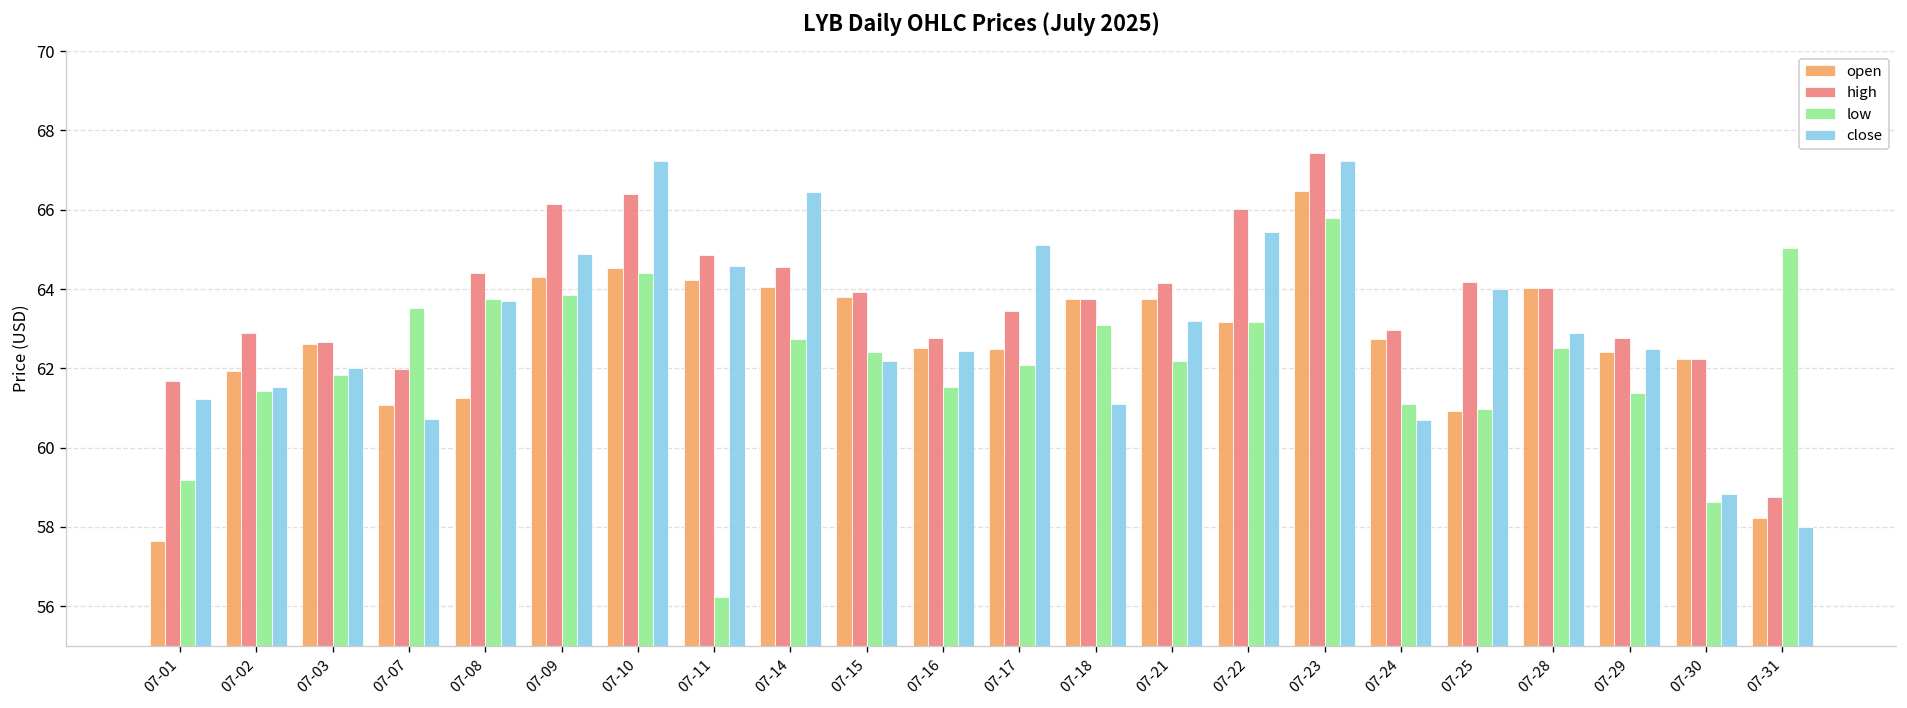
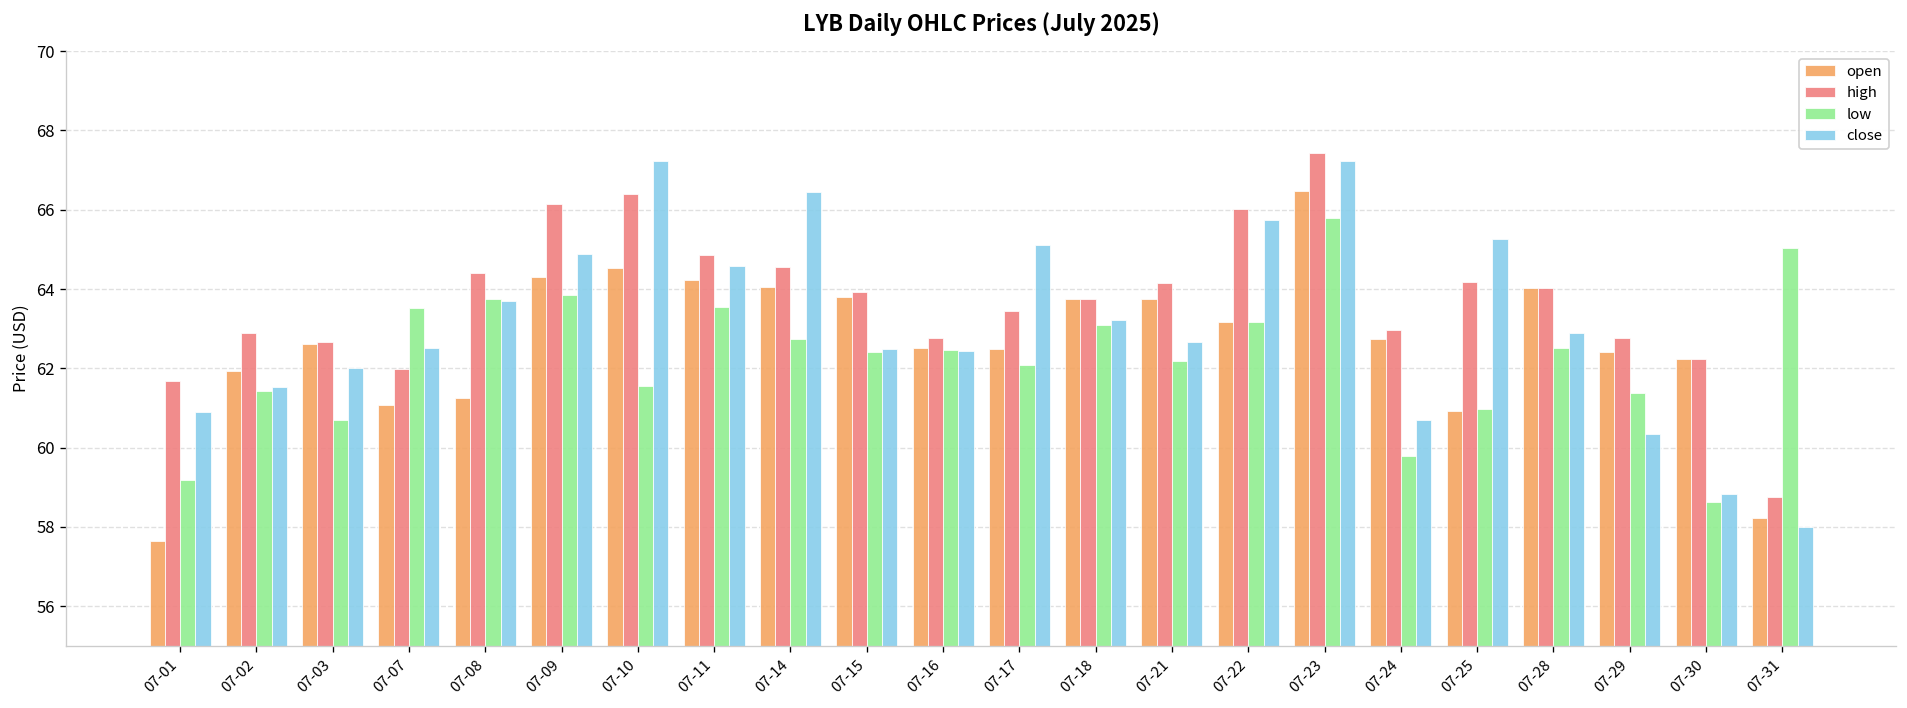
  {
    "low": {
      "07-01": 59.2,
      "07-02": 61.4,
-     "07-03": 61.8,
+     "07-03": 60.7,
      "07-07": 63.5,
      "07-08": 63.8,
      "07-09": 63.8,
-     "07-10": 64.4,
-     "07-11": 56.2,
+     "07-10": 61.6,
+     "07-11": 63.5,
      "07-14": 62.7,
      "07-15": 62.4,
-     "07-16": 61.5,
+     "07-16": 62.5,
      "07-17": 62.1,
      "07-18": 63.1,
      "07-21": 62.2,
      "07-22": 63.2,
      "07-23": 65.8,
-     "07-24": 61.1,
+     "07-24": 59.8,
      "07-25": 61.0,
      "07-28": 62.5,
      "07-29": 61.4,
      "07-30": 58.6,
      "07-31": 65.0
    },
    "close": {
-     "07-01": 61.2,
+     "07-01": 60.9,
      "07-02": 61.5,
      "07-03": 62.0,
-     "07-07": 60.7,
+     "07-07": 62.5,
      "07-08": 63.7,
      "07-09": 64.9,
      "07-10": 67.2,
      "07-11": 64.6,
      "07-14": 66.5,
-     "07-15": 62.2,
+     "07-15": 62.5,
      "07-16": 62.4,
      "07-17": 65.1,
-     "07-18": 61.1,
-     "07-21": 63.2,
-     "07-22": 65.5,
+     "07-18": 63.2,
+     "07-21": 62.7,
+     "07-22": 65.7,
      "07-23": 67.2,
      "07-24": 60.7,
-     "07-25": 64.0,
+     "07-25": 65.3,
      "07-28": 62.9,
-     "07-29": 62.5,
+     "07-29": 60.3,
      "07-30": 58.8,
      "07-31": 58.0
    }
  }
